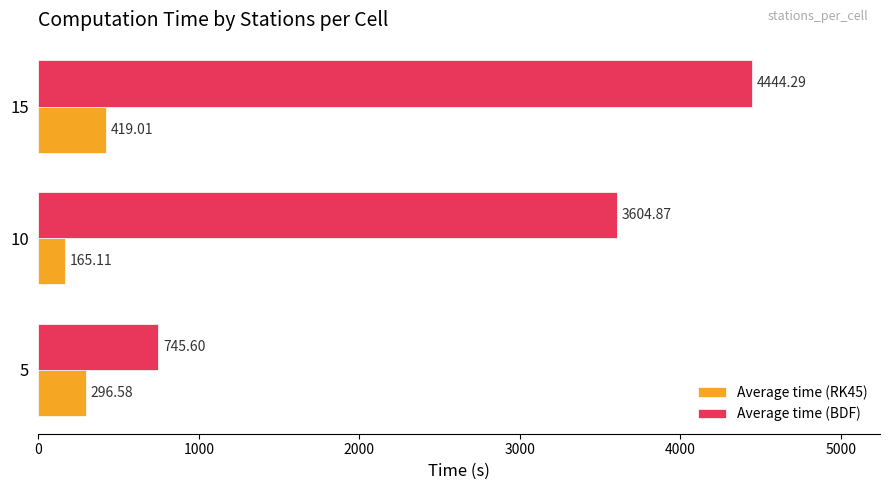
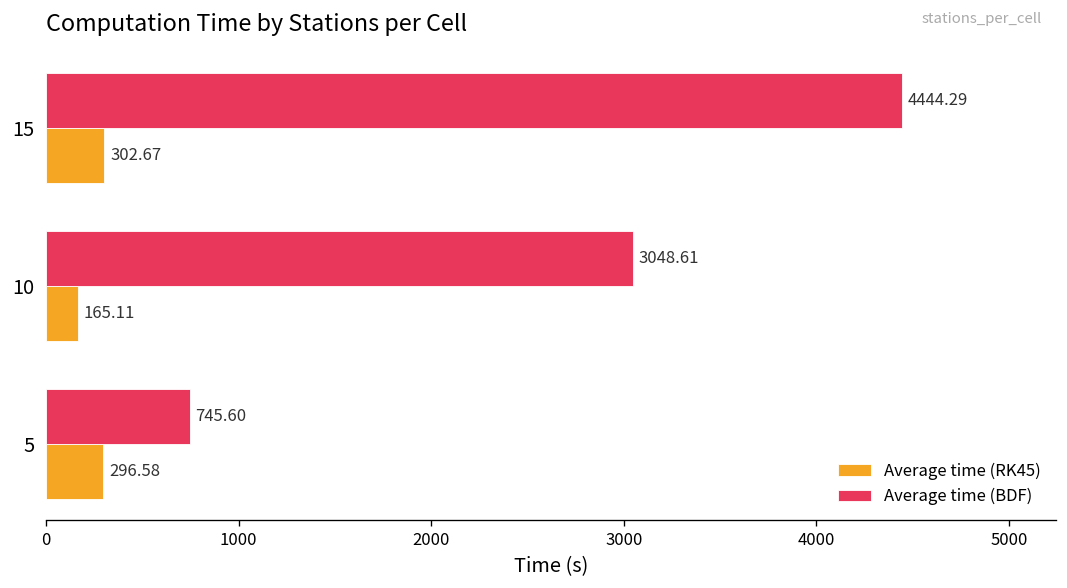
  {
    "Average time (RK45)": {
-     "15": 419.01,
+     "15": 302.67,
      "10": 165.11,
      "5": 296.58
    },
    "Average time (BDF)": {
      "15": 4444.29,
-     "10": 3604.87,
+     "10": 3048.61,
      "5": 745.60
    }
  }
